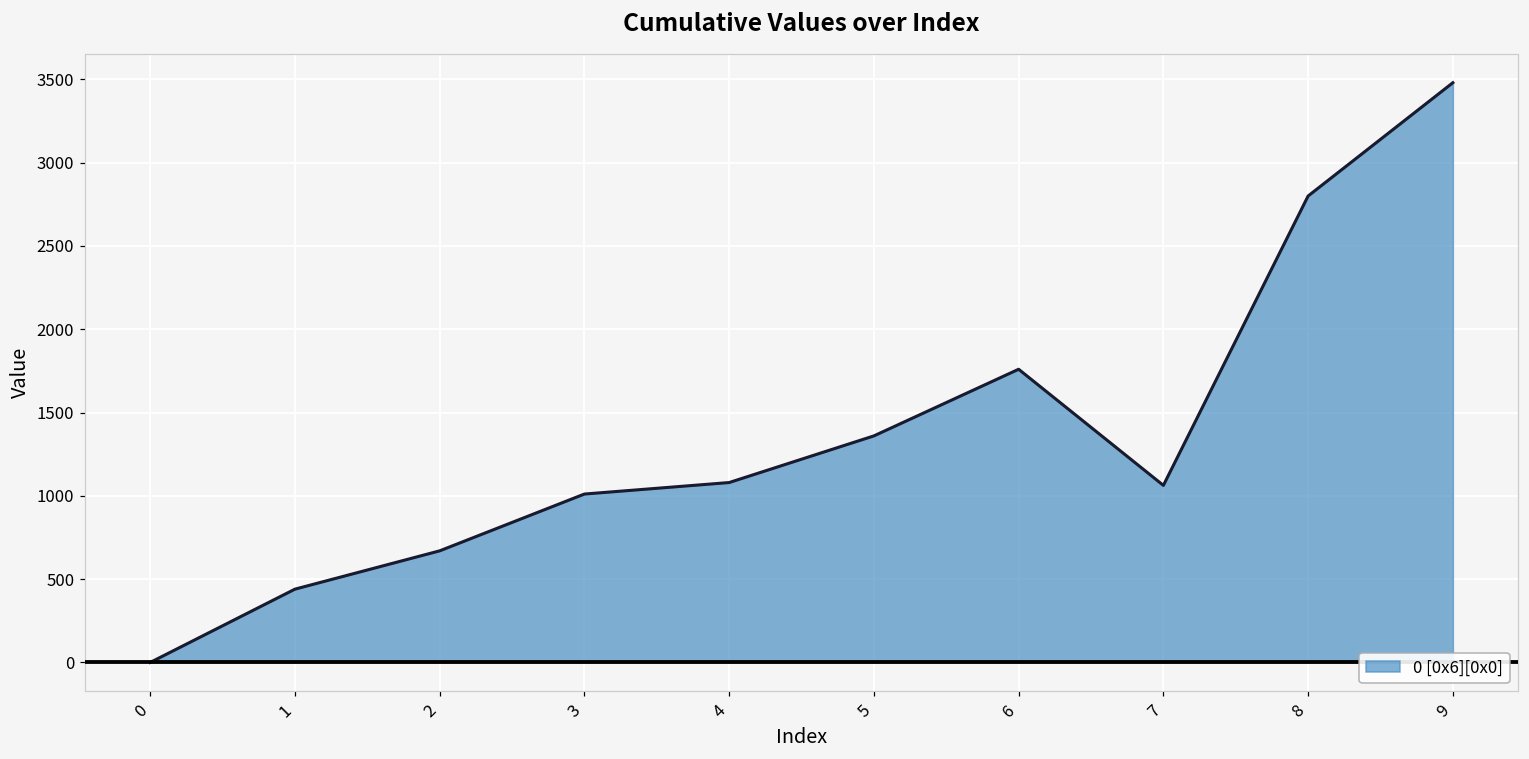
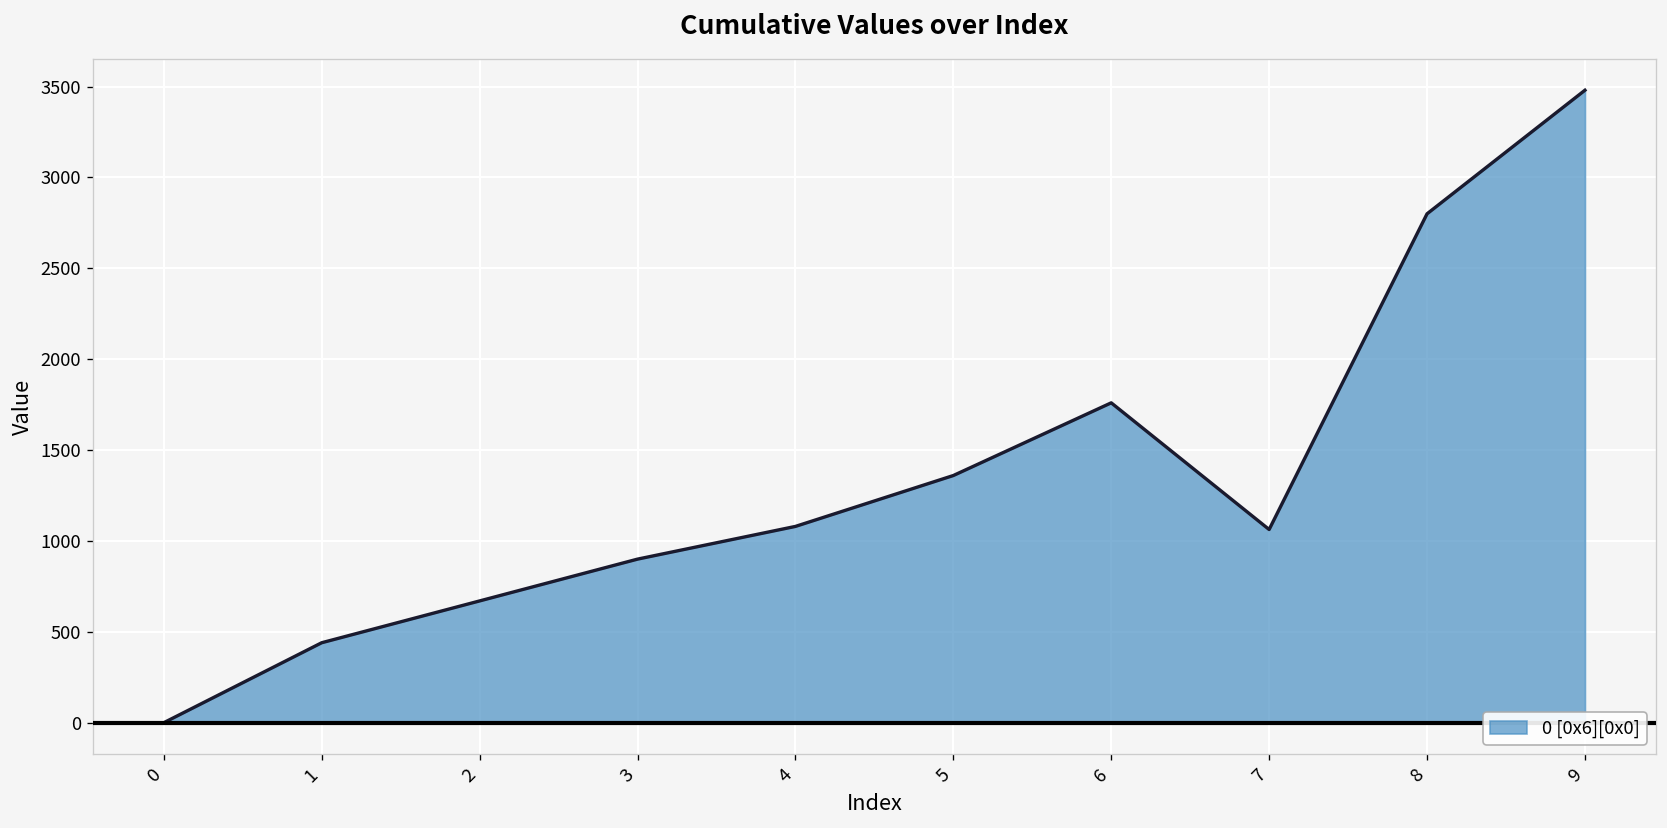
  {
    "0": 0,
    "1": 440,
    "2": 670,
-   "3": 1010,
+   "3": 900,
    "4": 1080,
    "5": 1360,
    "6": 1760,
    "7": 1060,
    "8": 2800,
    "9": 3480
  }
